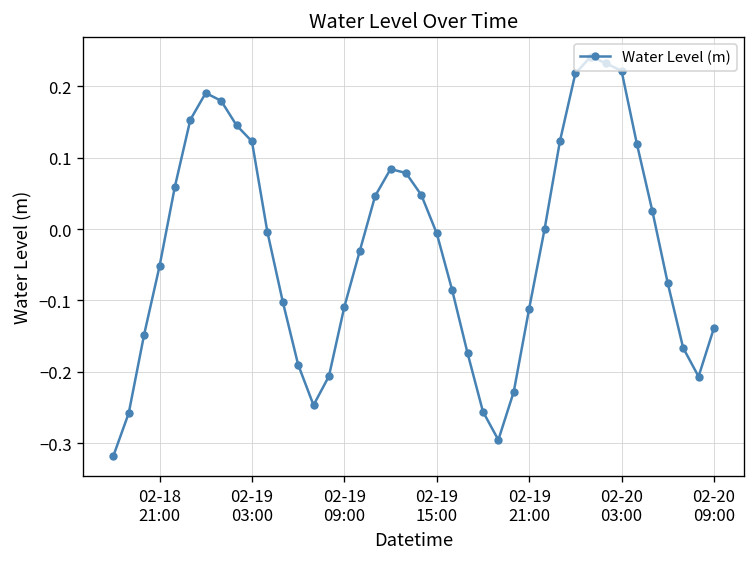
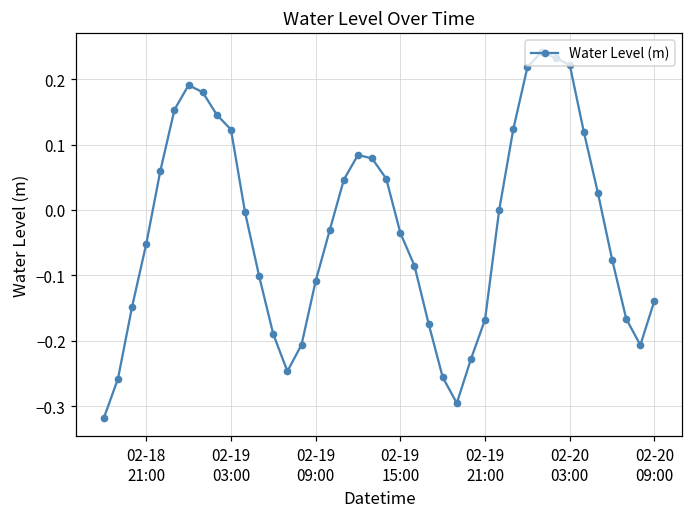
  {
    "02-18 21:00": -0.05,
    "02-19 03:00": 0.12,
    "02-19 09:00": -0.11,
-   "02-19 15:00": -0.01,
-   "02-19 21:00": -0.11,
+   "02-19 15:00": -0.04,
+   "02-19 21:00": -0.17,
    "02-20 09:00": -0.14
  }
